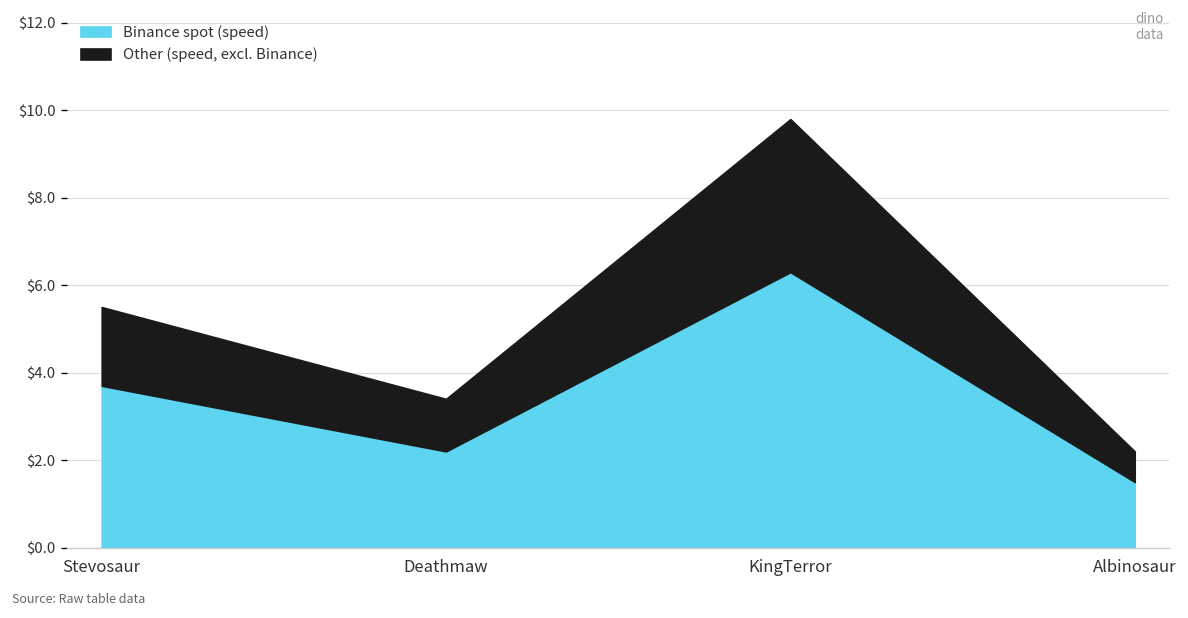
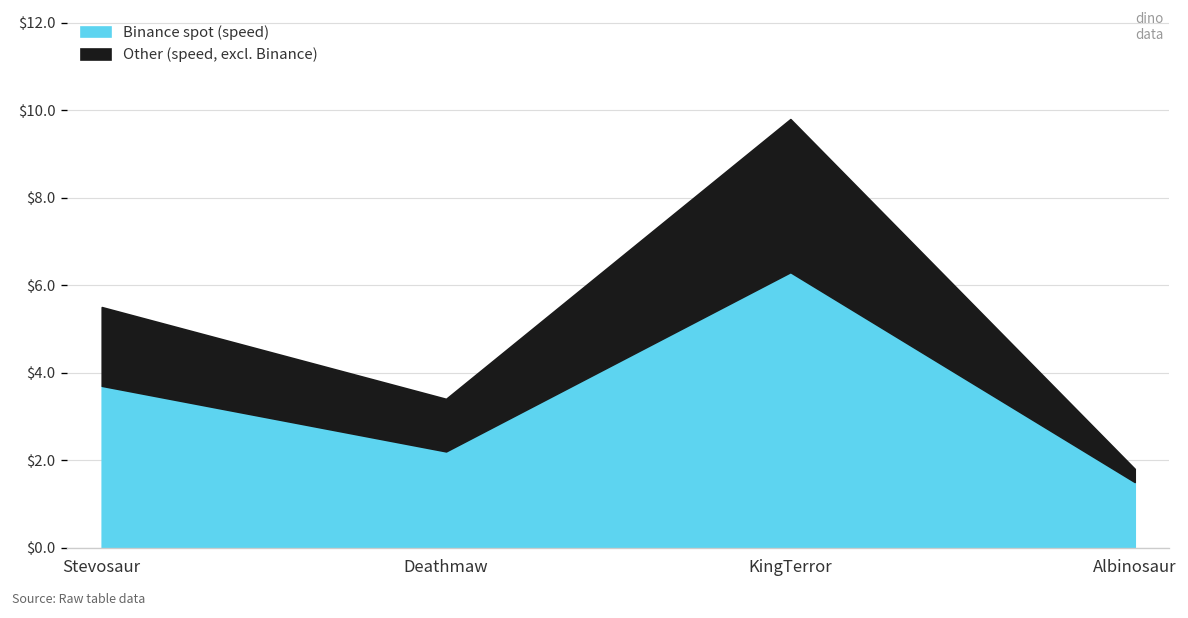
  {
    "Other (speed, excl. Binance)": {
      "Stevosaur": "$1.8",
      "Deathmaw": "$1.2",
      "KingTerror": "$3.5",
-     "Albinosaur": "$0.7"
+     "Albinosaur": "$0.3"
    }
  }
